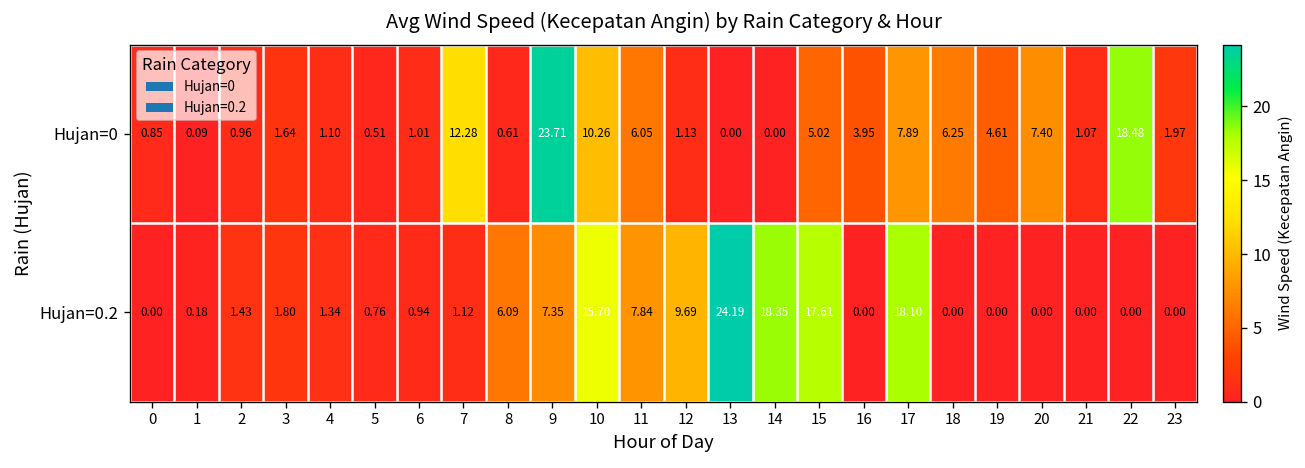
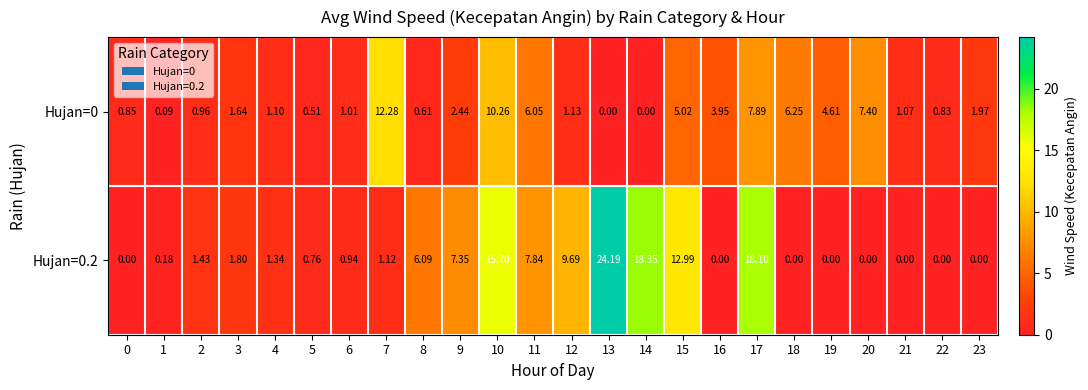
  {
    "Hujan=0": {
      "0": 0.85,
      "1": 0.09,
      "2": 0.96,
      "3": 1.64,
      "4": 1.10,
      "5": 0.51,
      "6": 1.01,
      "7": 12.28,
      "8": 0.61,
-     "9": 23.71,
+     "9": 2.44,
      "10": 10.26,
      "11": 6.05,
      "12": 1.13,
      "13": 0.00,
      "14": 0.00,
      "15": 5.02,
      "16": 3.95,
      "17": 7.89,
      "18": 6.25,
      "19": 4.61,
      "20": 7.40,
      "21": 1.07,
-     "22": 18.48,
+     "22": 0.83,
      "23": 1.97
    },
    "Hujan=0.2": {
      "0": 0.00,
      "1": 0.18,
      "2": 1.43,
      "3": 1.80,
      "4": 1.34,
      "5": 0.76,
      "6": 0.94,
      "7": 1.12,
      "8": 6.09,
      "9": 7.35,
      "10": 15.70,
      "11": 7.84,
      "12": 9.69,
      "13": 24.19,
      "14": 18.35,
-     "15": 17.61,
+     "15": 12.99,
      "16": 0.00,
      "17": 18.10,
      "18": 0.00,
      "19": 0.00,
      "20": 0.00,
      "21": 0.00,
      "22": 0.00,
      "23": 0.00
    }
  }
